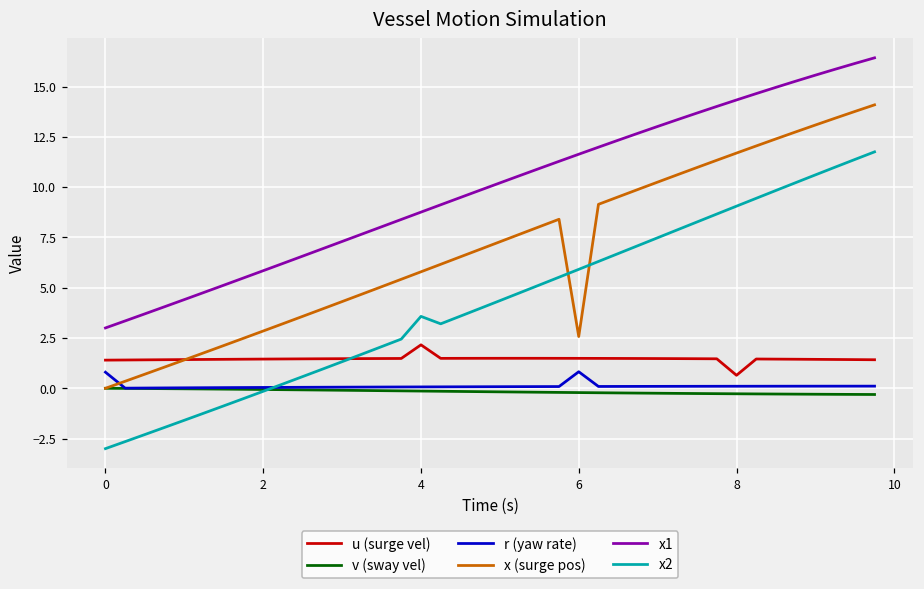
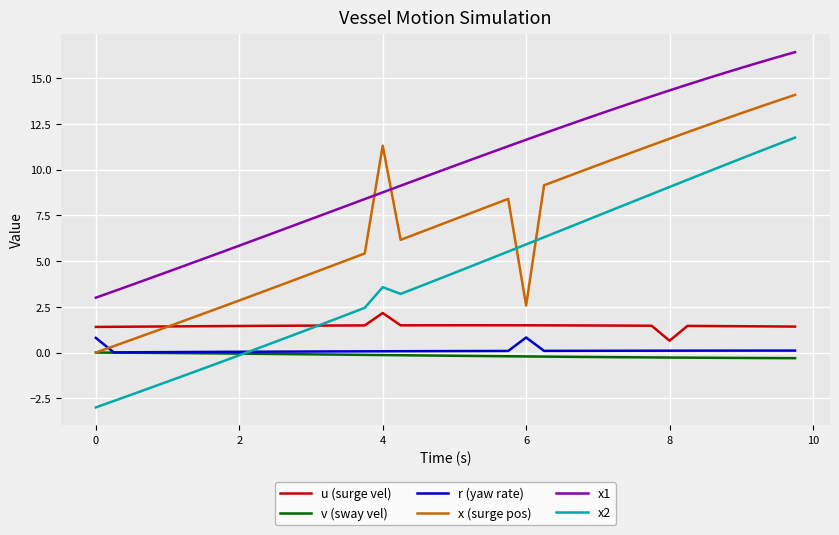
  {
    "u (surge vel)": {
      "0": 1.4,
      "2": 1.5,
      "4": 2.2,
      "6": 1.5,
      "8": 0.6
    },
    "v (sway vel)": {
      "4": -0.1,
      "6": -0.2,
      "8": -0.3
    },
    "r (yaw rate)": {
      "0": 0.8,
      "4": 0.1,
      "6": 0.8,
      "8": 0.1
    },
    "x (surge pos)": {
      "2": 2.8,
-     "4": 5.8,
+     "4": 11.3,
      "6": 2.6,
      "8": 11.7
    },
    "x1": {
      "0": 3.0,
      "2": 5.8,
      "4": 8.8,
      "6": 11.6,
      "8": 14.3
    },
    "x2": {
      "0": -3.0,
      "4": 3.6,
      "6": 5.9,
      "8": 9.1
    }
  }
